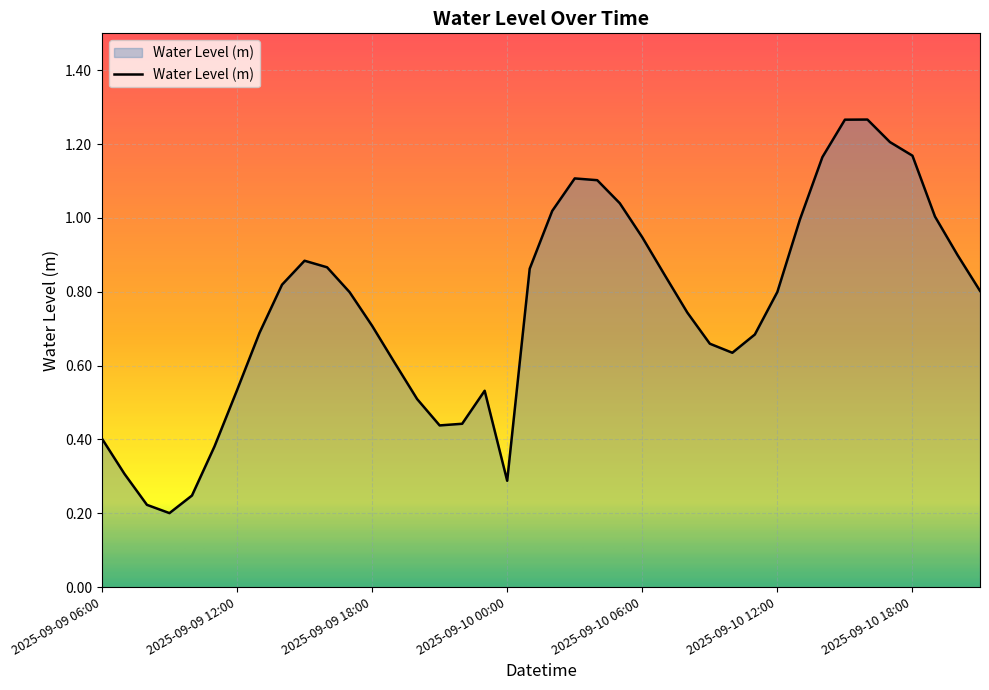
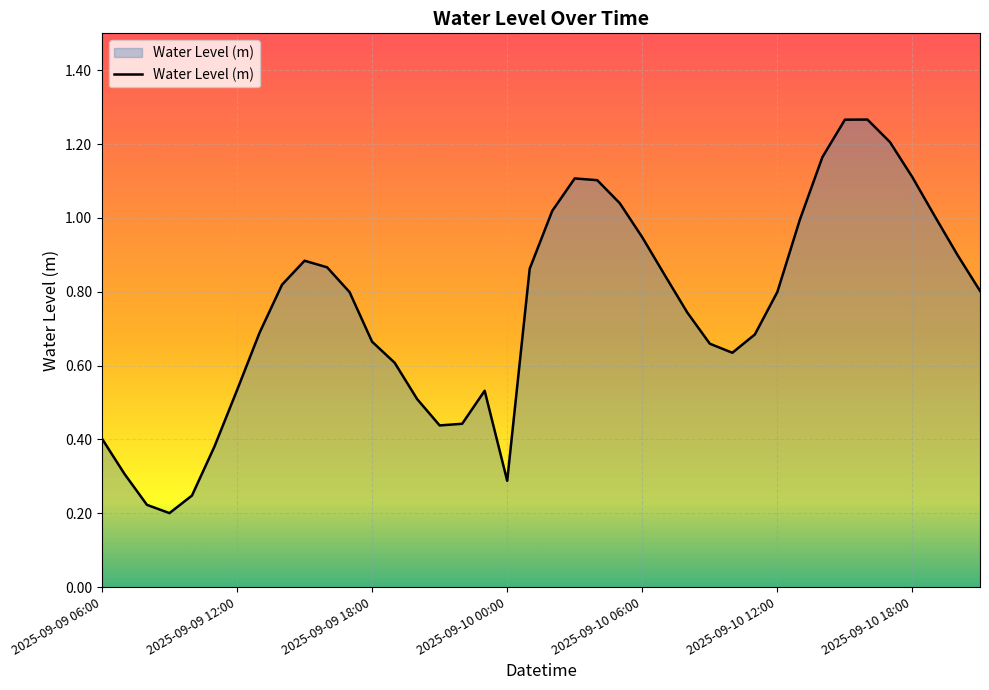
  {
    "2025-09-09 06:00": 0.40,
    "2025-09-09 12:00": 0.53,
-   "2025-09-09 18:00": 0.71,
+   "2025-09-09 18:00": 0.66,
    "2025-09-10 00:00": 0.29,
    "2025-09-10 06:00": 0.95,
    "2025-09-10 12:00": 0.80,
-   "2025-09-10 18:00": 1.17
+   "2025-09-10 18:00": 1.11
  }
